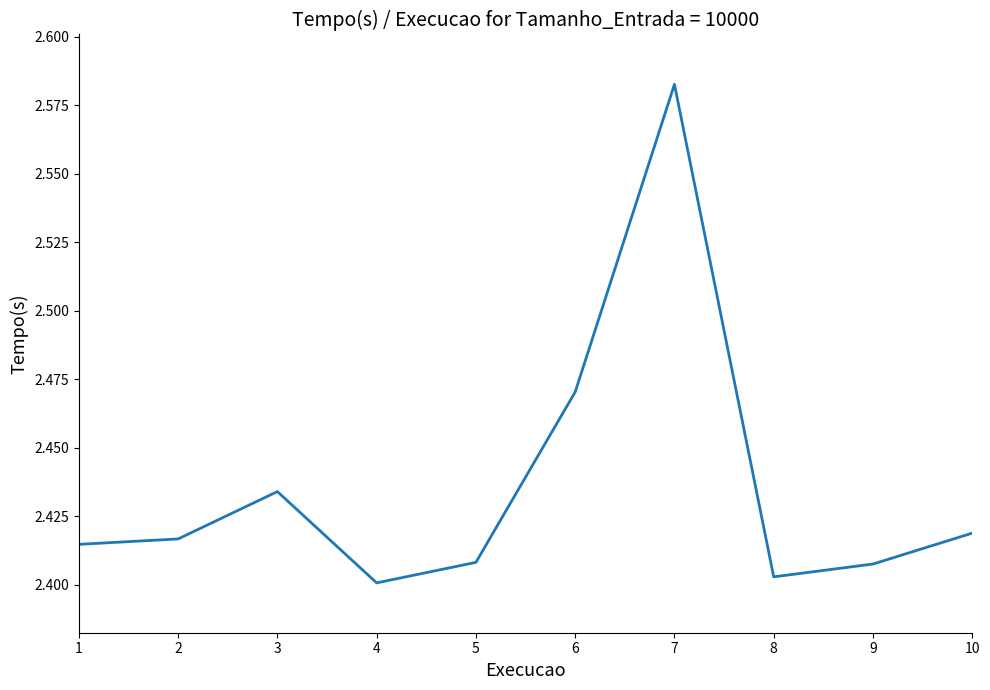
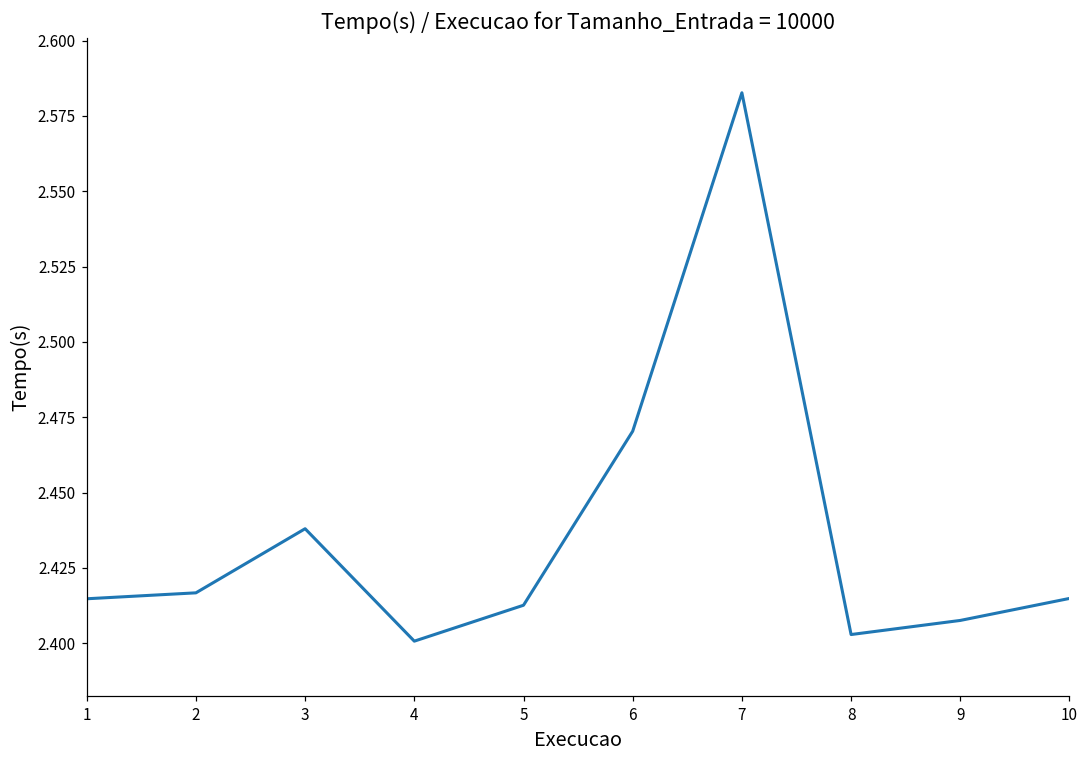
  {
    "1": 2.415,
    "2": 2.417,
-   "3": 2.434,
+   "3": 2.438,
    "4": 2.401,
-   "5": 2.408,
+   "5": 2.413,
    "6": 2.470,
    "7": 2.583,
    "8": 2.403,
    "9": 2.408,
-   "10": 2.419
+   "10": 2.415
  }
